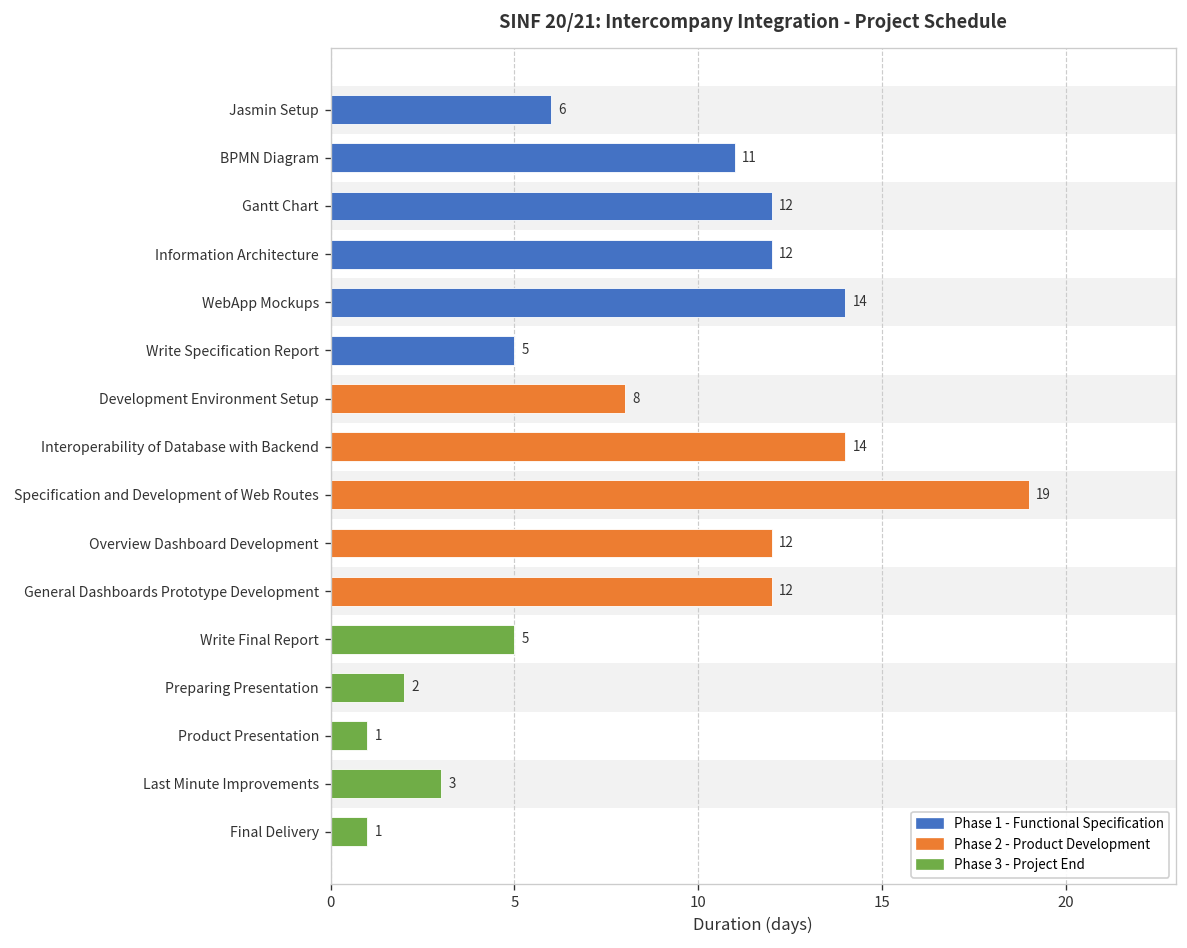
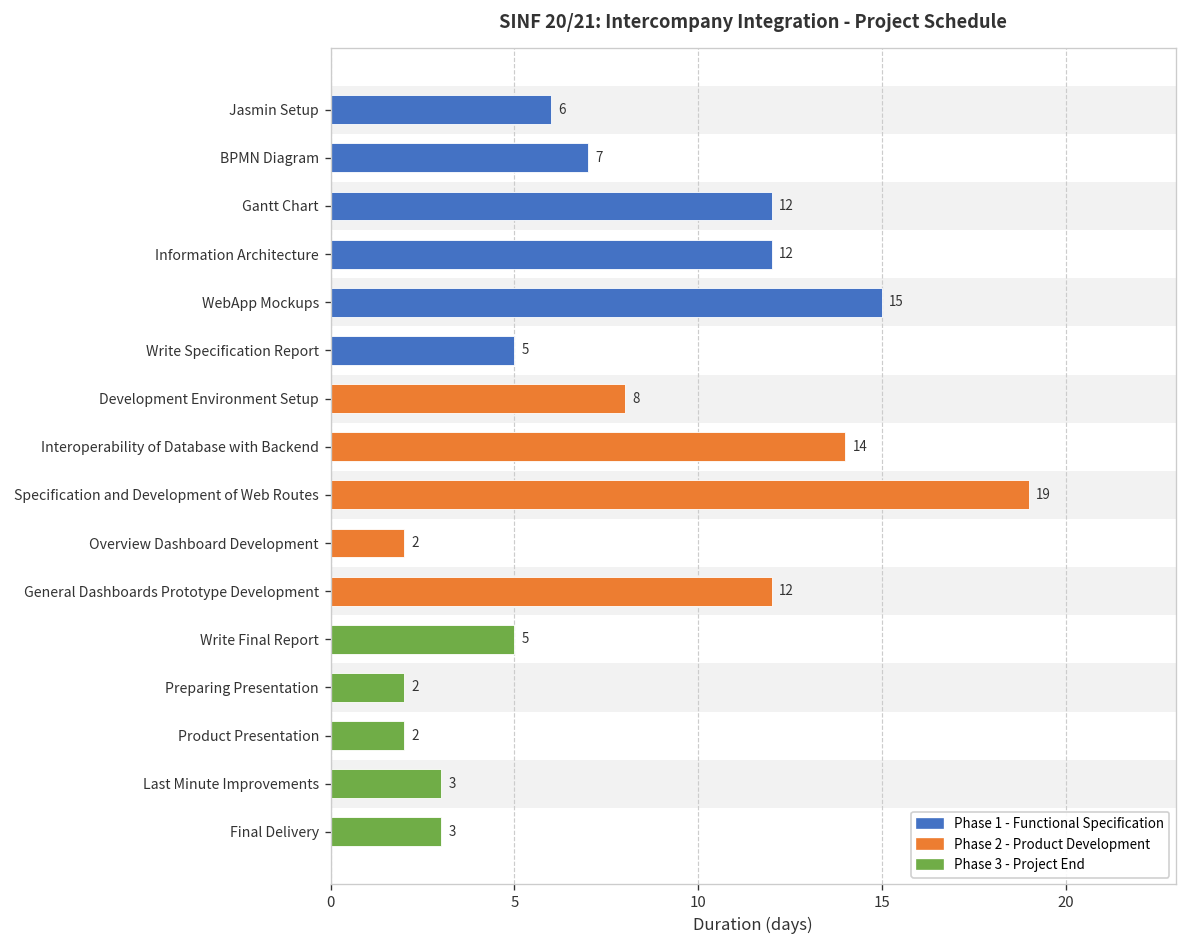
  {
    "Jasmin Setup": 6,
-   "BPMN Diagram": 11,
+   "BPMN Diagram": 7,
    "Gantt Chart": 12,
    "Information Architecture": 12,
-   "WebApp Mockups": 14,
+   "WebApp Mockups": 15,
    "Write Specification Report": 5,
    "Development Environment Setup": 8,
    "Interoperability of Database with Backend": 14,
    "Specification and Development of Web Routes": 19,
-   "Overview Dashboard Development": 12,
+   "Overview Dashboard Development": 2,
    "General Dashboards Prototype Development": 12,
    "Write Final Report": 5,
    "Preparing Presentation": 2,
-   "Product Presentation": 1,
+   "Product Presentation": 2,
    "Last Minute Improvements": 3,
-   "Final Delivery": 1
+   "Final Delivery": 3
  }
